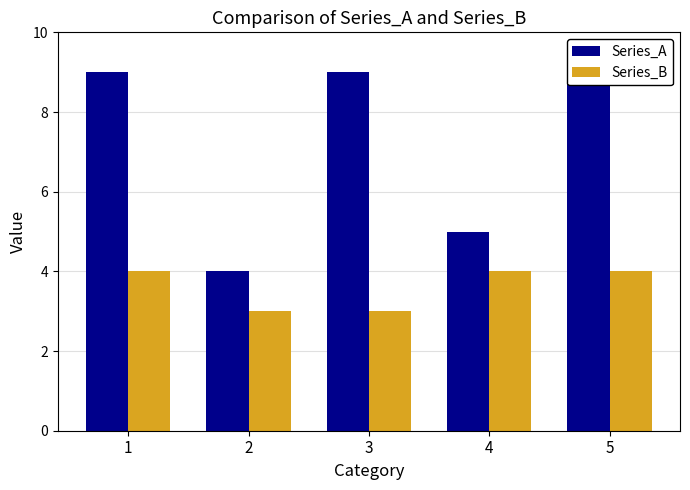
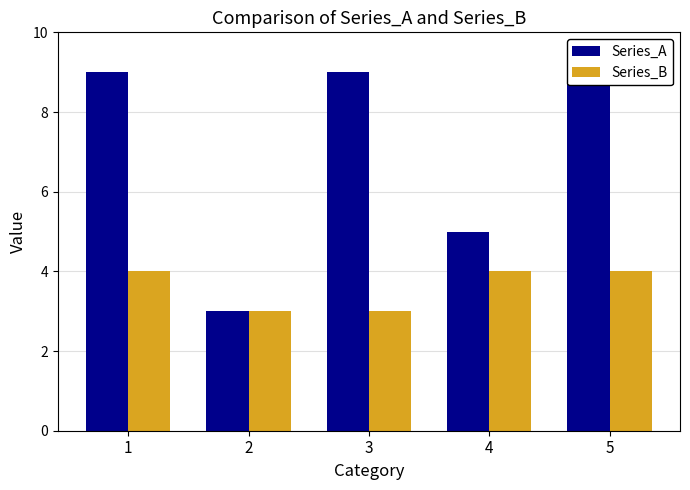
  {
    "Series_A": {
      "1": 9,
-     "2": 4,
+     "2": 3,
      "3": 9,
      "4": 5
    },
    "Series_B": {
      "1": 4,
      "2": 3,
      "3": 3,
      "4": 4,
      "5": 4
    }
  }
